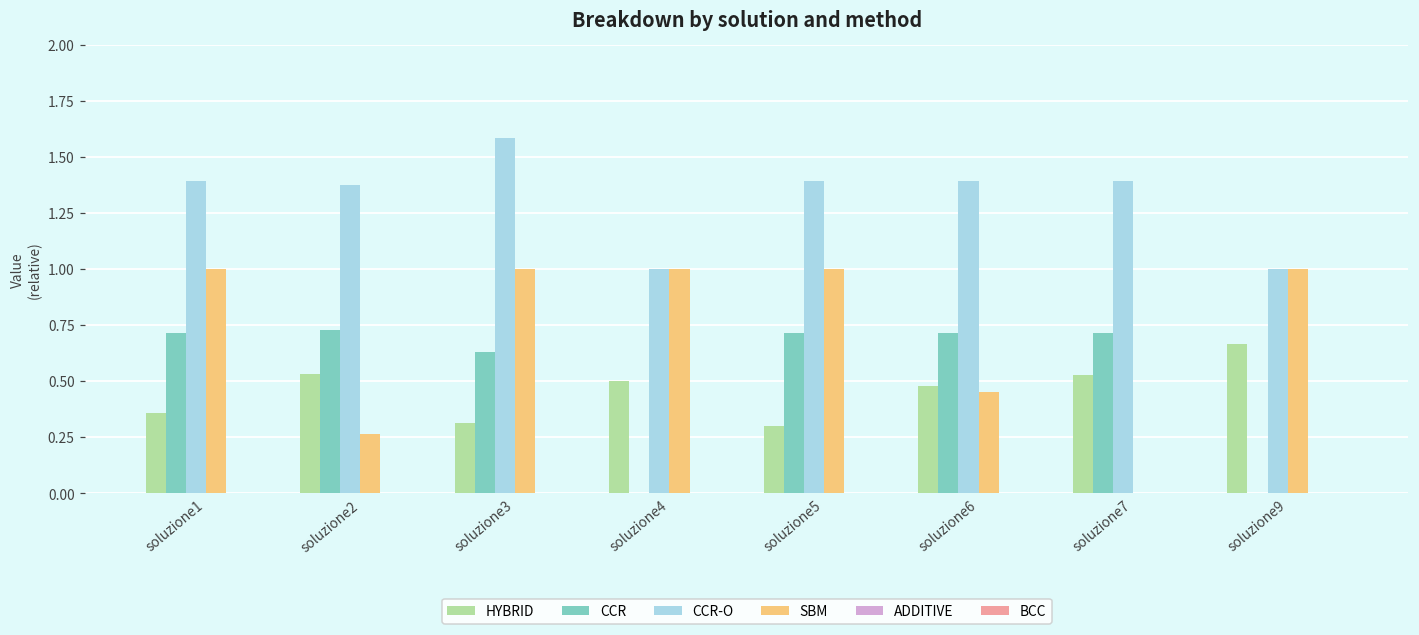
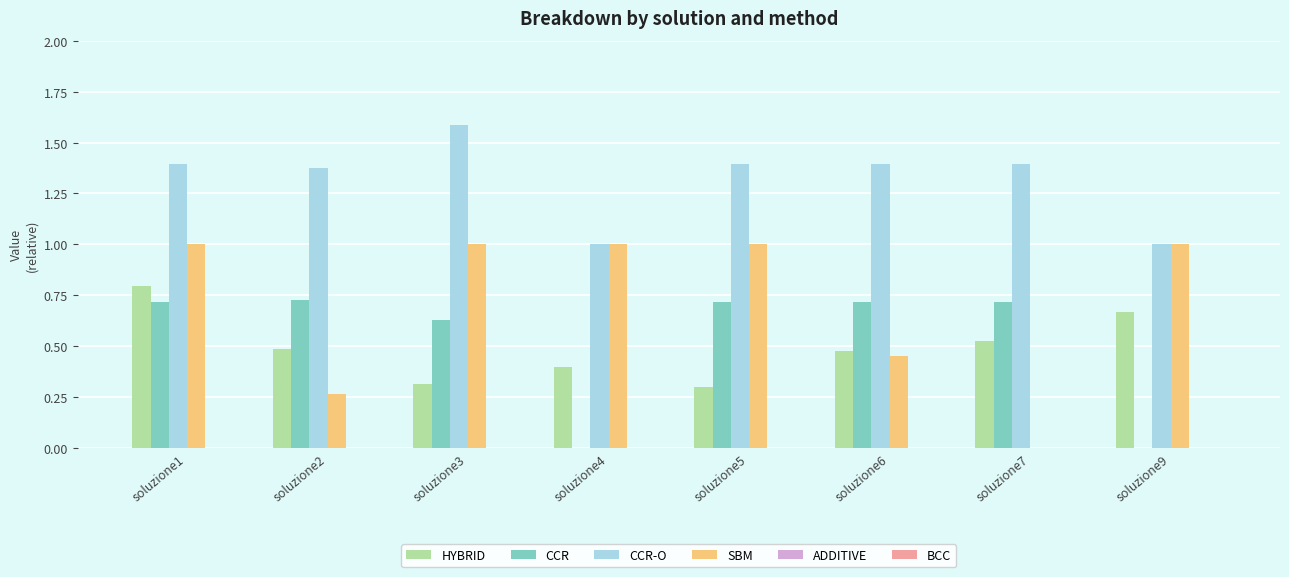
  {
    "HYBRID": {
-     "soluzione1": 0.36,
-     "soluzione2": 0.53,
+     "soluzione1": 0.80,
+     "soluzione2": 0.48,
      "soluzione3": 0.32,
-     "soluzione4": 0.5,
+     "soluzione4": 0.4,
      "soluzione5": 0.30,
      "soluzione6": 0.48,
      "soluzione7": 0.53,
      "soluzione9": 0.67
    },
    "ADDITIVE": {
      "soluzione1": 0.00,
      "soluzione2": 0.00,
      "soluzione3": 0.00,
      "soluzione4": 0.00,
      "soluzione5": 0.00,
      "soluzione6": 0.00,
      "soluzione7": 0.00,
      "soluzione9": 0.00
    }
  }
